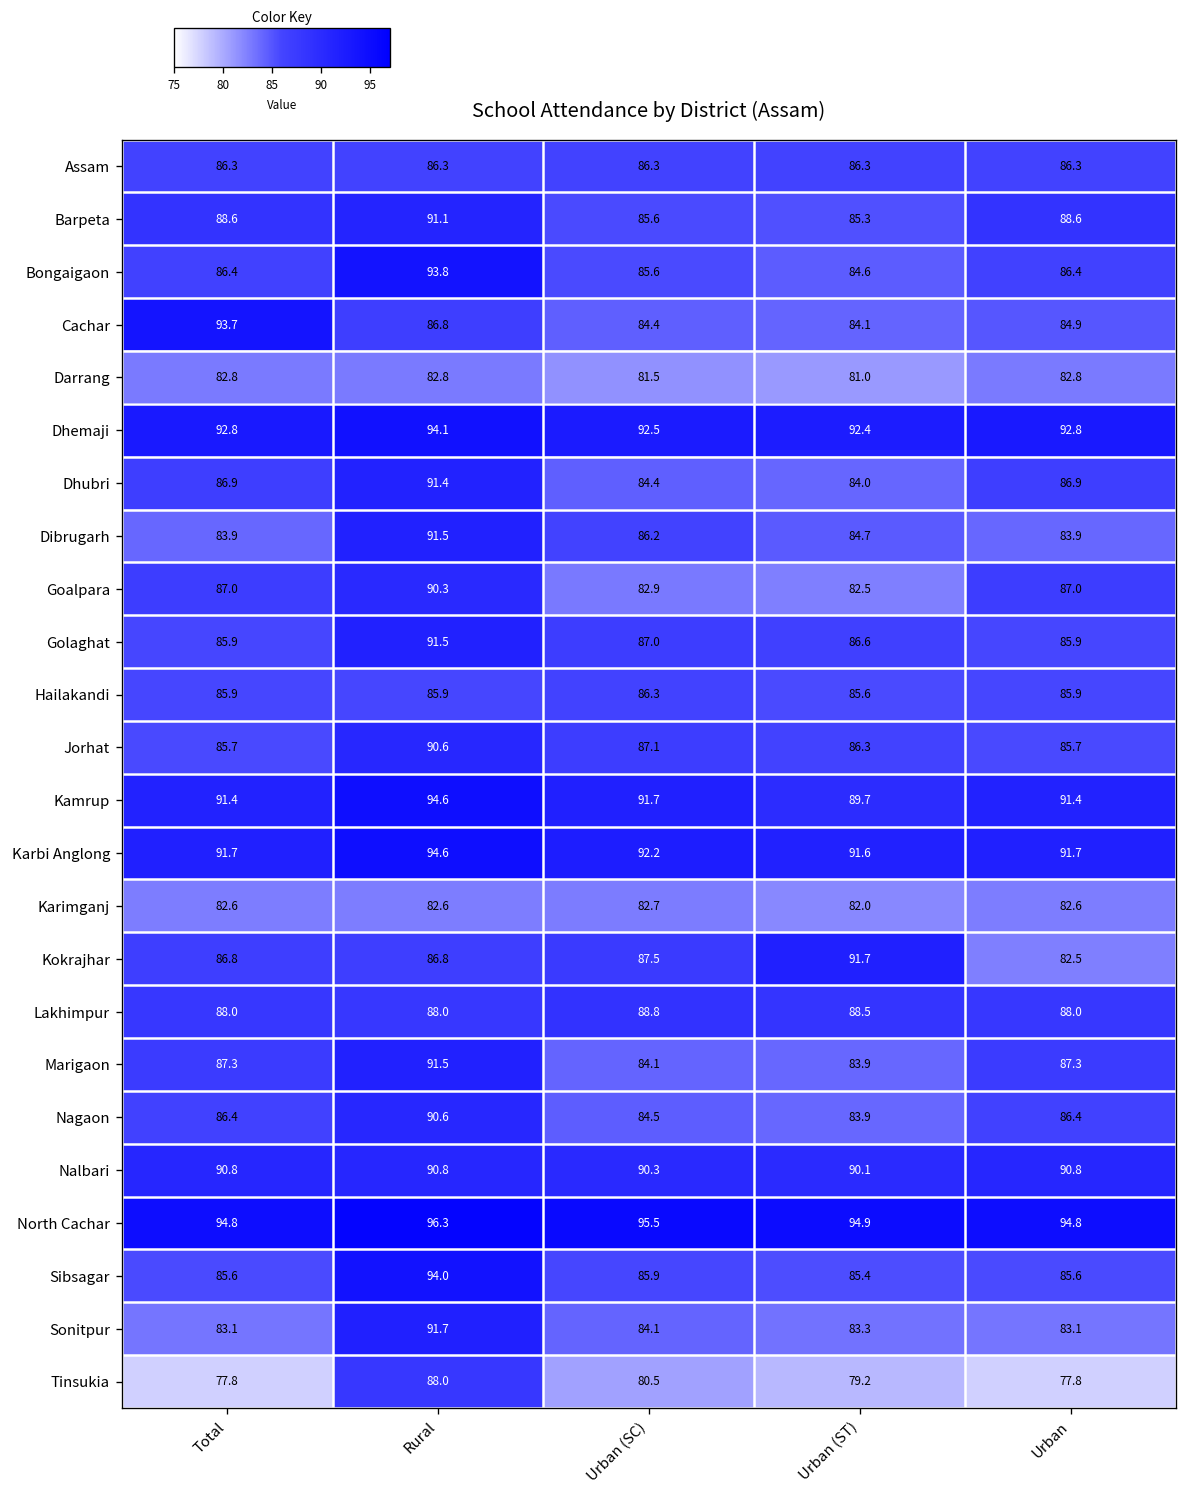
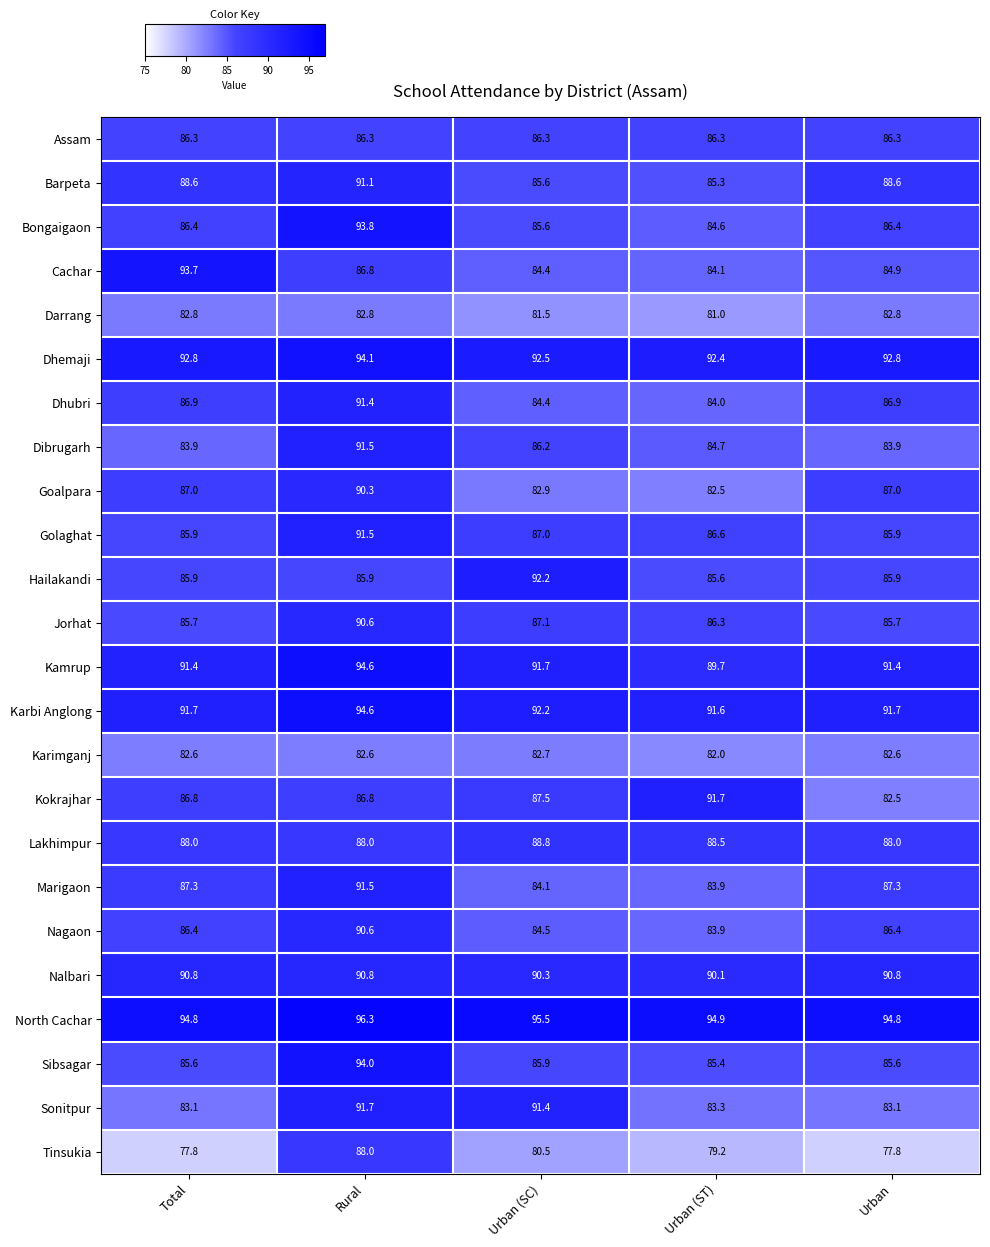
  {
    "Assam": {
      "Total": 86.3,
      "Rural": 86.3,
      "Urban (SC)": 86.3,
      "Urban (ST)": 86.3,
      "Urban": 86.3
    },
    "Barpeta": {
      "Total": 88.6,
      "Rural": 91.1,
      "Urban (SC)": 85.6,
      "Urban (ST)": 85.3,
      "Urban": 88.6
    },
    "Bongaigaon": {
      "Total": 86.4,
      "Rural": 93.8,
      "Urban (SC)": 85.6,
      "Urban (ST)": 84.6,
      "Urban": 86.4
    },
    "Cachar": {
      "Total": 93.7,
      "Rural": 86.8,
      "Urban (SC)": 84.4,
      "Urban (ST)": 84.1,
      "Urban": 84.9
    },
    "Darrang": {
      "Total": 82.8,
      "Rural": 82.8,
      "Urban (SC)": 81.5,
      "Urban (ST)": 81.0,
      "Urban": 82.8
    },
    "Dhemaji": {
      "Total": 92.8,
      "Rural": 94.1,
      "Urban (SC)": 92.5,
      "Urban (ST)": 92.4,
      "Urban": 92.8
    },
    "Dhubri": {
      "Total": 86.9,
      "Rural": 91.4,
      "Urban (SC)": 84.4,
      "Urban (ST)": 84.0,
      "Urban": 86.9
    },
    "Dibrugarh": {
      "Total": 83.9,
      "Rural": 91.5,
      "Urban (SC)": 86.2,
      "Urban (ST)": 84.7,
      "Urban": 83.9
    },
    "Goalpara": {
      "Total": 87.0,
      "Rural": 90.3,
      "Urban (SC)": 82.9,
      "Urban (ST)": 82.5,
      "Urban": 87.0
    },
    "Golaghat": {
      "Total": 85.9,
      "Rural": 91.5,
      "Urban (SC)": 87.0,
      "Urban (ST)": 86.6,
      "Urban": 85.9
    },
    "Hailakandi": {
      "Total": 85.9,
      "Rural": 85.9,
-     "Urban (SC)": 86.3,
+     "Urban (SC)": 92.2,
      "Urban (ST)": 85.6,
      "Urban": 85.9
    },
    "Jorhat": {
      "Total": 85.7,
      "Rural": 90.6,
      "Urban (SC)": 87.1,
      "Urban (ST)": 86.3,
      "Urban": 85.7
    },
    "Kamrup": {
      "Total": 91.4,
      "Rural": 94.6,
      "Urban (SC)": 91.7,
      "Urban (ST)": 89.7,
      "Urban": 91.4
    },
    "Karbi Anglong": {
      "Total": 91.7,
      "Rural": 94.6,
      "Urban (SC)": 92.2,
      "Urban (ST)": 91.6,
      "Urban": 91.7
    },
    "Karimganj": {
      "Total": 82.6,
      "Rural": 82.6,
      "Urban (SC)": 82.7,
      "Urban (ST)": 82.0,
      "Urban": 82.6
    },
    "Kokrajhar": {
      "Total": 86.8,
      "Rural": 86.8,
      "Urban (SC)": 87.5,
      "Urban (ST)": 91.7,
      "Urban": 82.5
    },
    "Lakhimpur": {
      "Total": 88.0,
      "Rural": 88.0,
      "Urban (SC)": 88.8,
      "Urban (ST)": 88.5,
      "Urban": 88.0
    },
    "Marigaon": {
      "Total": 87.3,
      "Rural": 91.5,
      "Urban (SC)": 84.1,
      "Urban (ST)": 83.9,
      "Urban": 87.3
    },
    "Nagaon": {
      "Total": 86.4,
      "Rural": 90.6,
      "Urban (SC)": 84.5,
      "Urban (ST)": 83.9,
      "Urban": 86.4
    },
    "Nalbari": {
      "Total": 90.8,
      "Rural": 90.8,
      "Urban (SC)": 90.3,
      "Urban (ST)": 90.1,
      "Urban": 90.8
    },
    "North Cachar": {
      "Total": 94.8,
      "Rural": 96.3,
      "Urban (SC)": 95.5,
      "Urban (ST)": 94.9,
      "Urban": 94.8
    },
    "Sibsagar": {
      "Total": 85.6,
      "Rural": 94.0,
      "Urban (SC)": 85.9,
      "Urban (ST)": 85.4,
      "Urban": 85.6
    },
    "Sonitpur": {
      "Total": 83.1,
      "Rural": 91.7,
-     "Urban (SC)": 84.1,
+     "Urban (SC)": 91.4,
      "Urban (ST)": 83.3,
      "Urban": 83.1
    },
    "Tinsukia": {
      "Total": 77.8,
      "Rural": 88.0,
      "Urban (SC)": 80.5,
      "Urban (ST)": 79.2,
      "Urban": 77.8
    }
  }
